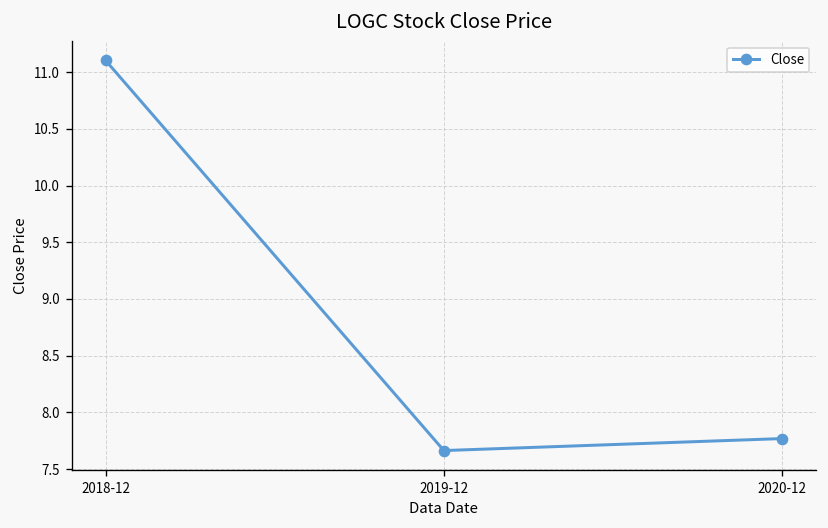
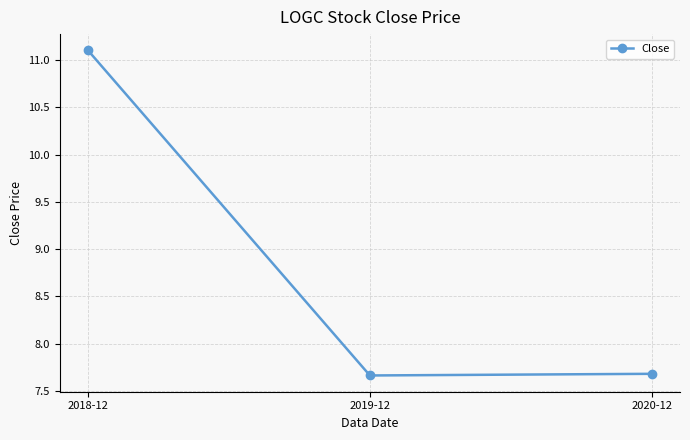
  {
    "2018-12": 11.1,
    "2019-12": 7.7,
-   "2020-12": 7.8
+   "2020-12": 7.7
  }
